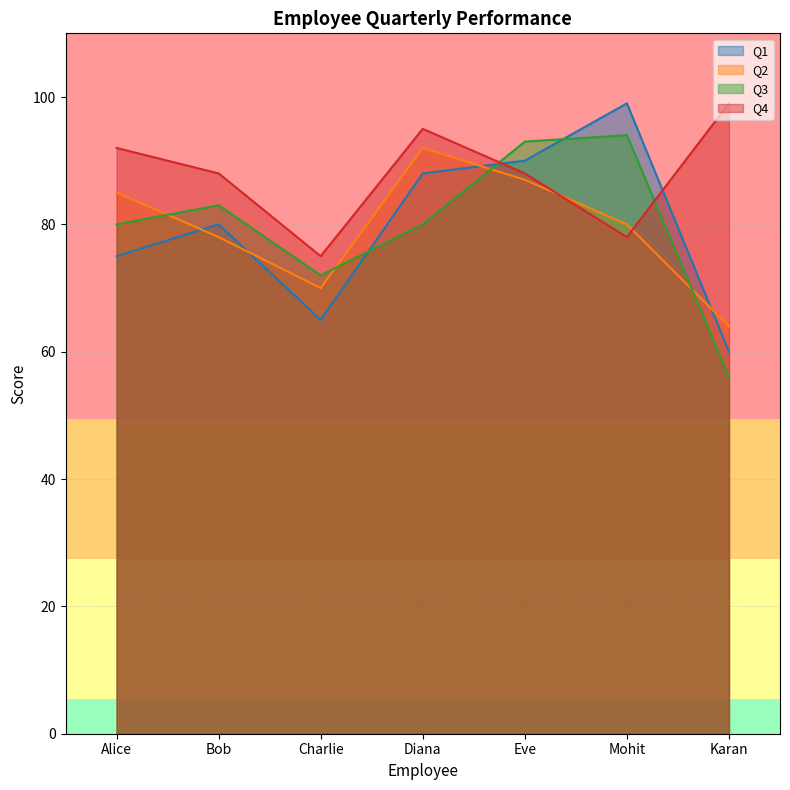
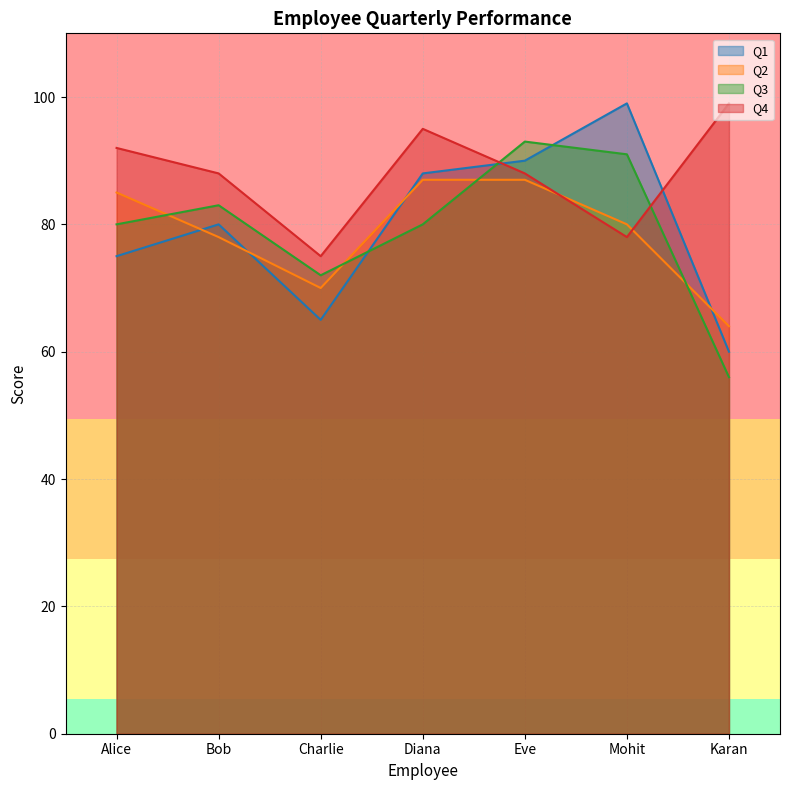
  {
    "Q1": {
      "Alice": 75,
      "Bob": 80,
      "Charlie": 65,
      "Diana": 88,
      "Eve": 90,
      "Mohit": 99,
      "Karan": 60
    },
    "Q2": {
      "Alice": 85,
      "Bob": 78,
      "Charlie": 70,
-     "Diana": 92,
+     "Diana": 87,
      "Eve": 87,
      "Mohit": 80,
      "Karan": 64
    },
    "Q3": {
      "Alice": 80,
      "Bob": 83,
      "Charlie": 72,
      "Diana": 80,
      "Eve": 93,
-     "Mohit": 94,
+     "Mohit": 91,
      "Karan": 56
    },
    "Q4": {
      "Alice": 92,
      "Bob": 88,
      "Charlie": 75,
      "Diana": 95,
      "Eve": 88,
      "Mohit": 78
    }
  }
